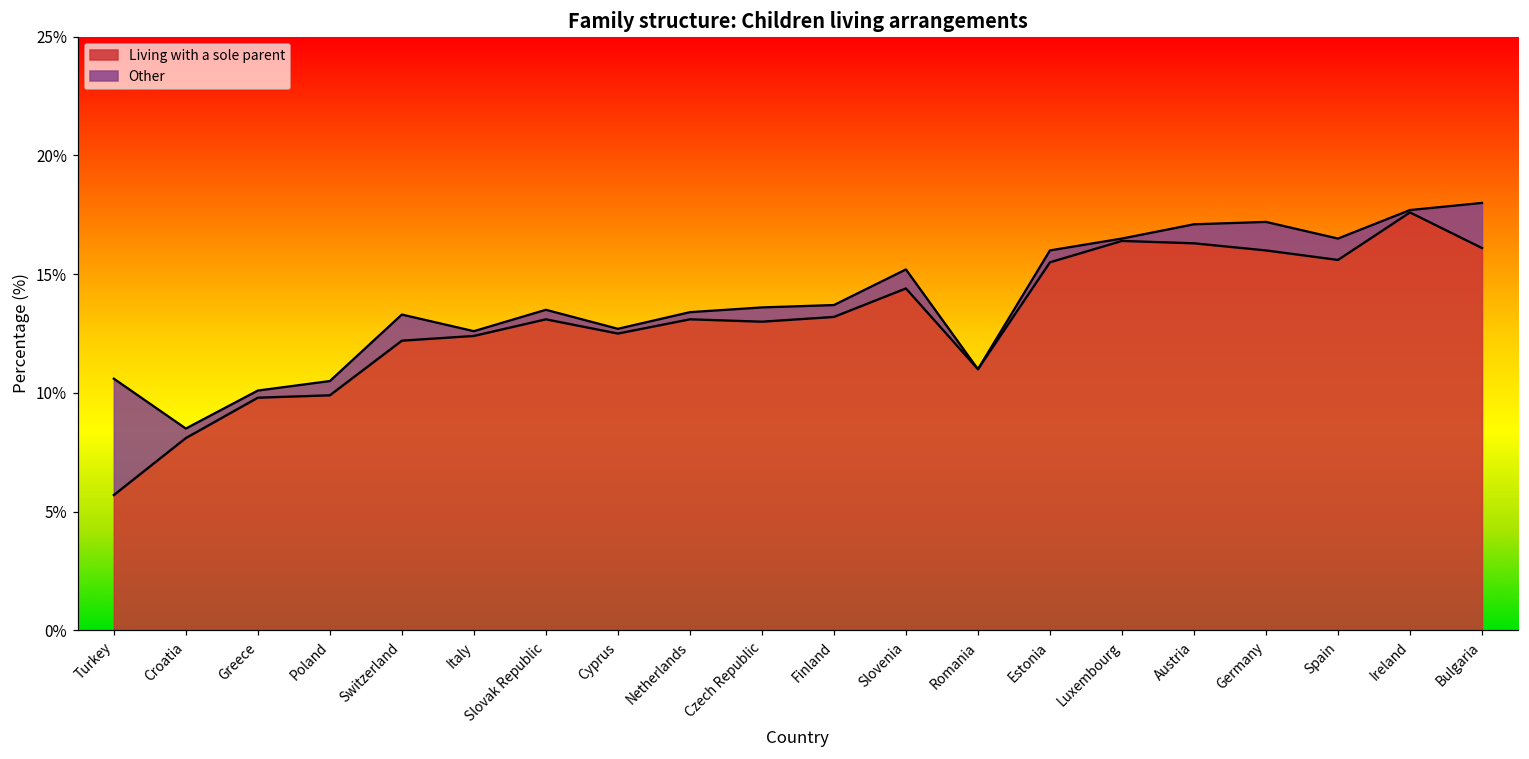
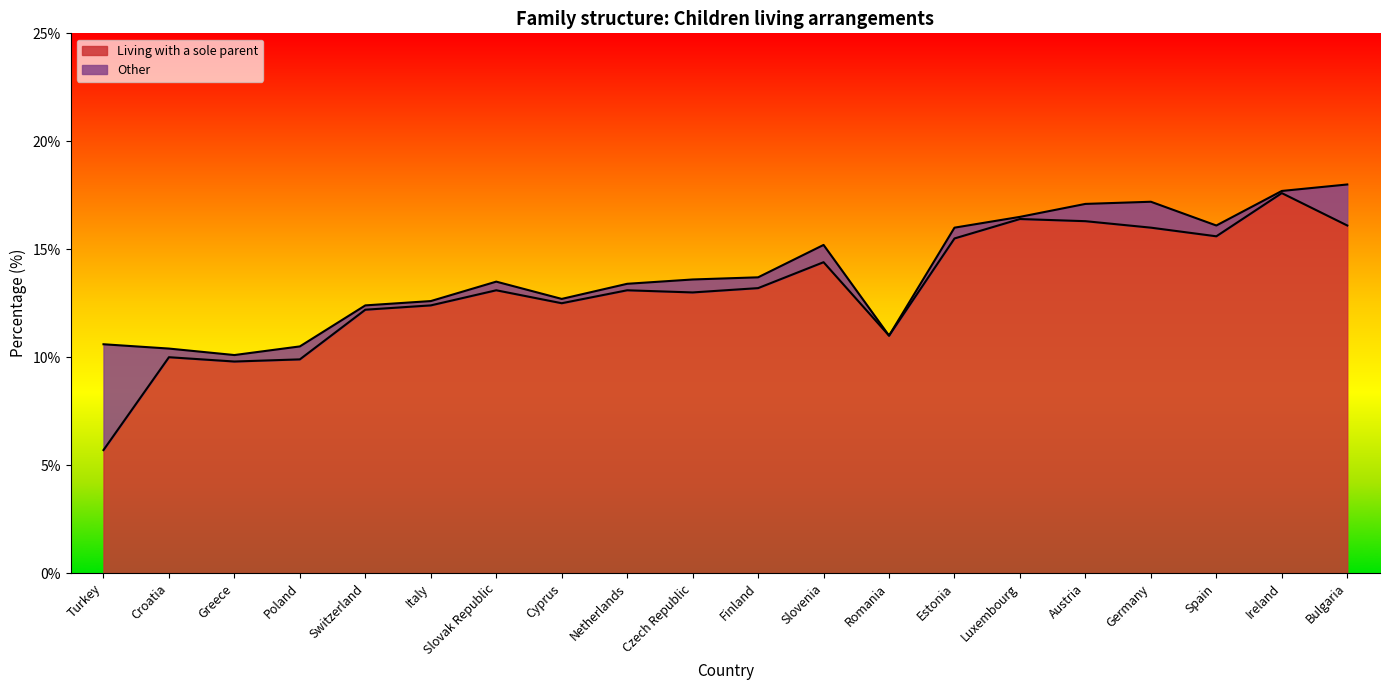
  {
    "Living with a sole parent": {
      "Turkey": "5.7%",
-     "Croatia": "8.1%",
+     "Croatia": "10.0%",
      "Greece": "9.8%",
      "Poland": "9.9%",
      "Switzerland": "12.2%",
      "Italy": "12.4%",
      "Slovak Republic": "13.1%",
      "Cyprus": "12.5%",
      "Netherlands": "13.1%",
      "Czech Republic": "13.0%",
      "Finland": "13.2%",
      "Slovenia": "14.4%",
      "Estonia": "15.5%",
      "Austria": "16.3%",
      "Germany": "16.0%",
      "Spain": "15.6%",
      "Bulgaria": "16.1%"
    },
    "Other": {
      "Turkey": "4.9%",
      "Croatia": "0.4%",
      "Greece": "0.3%",
      "Poland": "0.6%",
-     "Switzerland": "1.1%",
+     "Switzerland": "0.2%",
      "Italy": "0.2%",
      "Slovak Republic": "0.4%",
      "Cyprus": "0.2%",
      "Netherlands": "0.3%",
      "Czech Republic": "0.6%",
      "Finland": "0.5%",
      "Slovenia": "0.8%",
      "Estonia": "0.5%",
      "Austria": "0.8%",
      "Germany": "1.2%",
-     "Spain": "0.9%",
+     "Spain": "0.5%",
      "Bulgaria": "1.9%"
    }
  }
